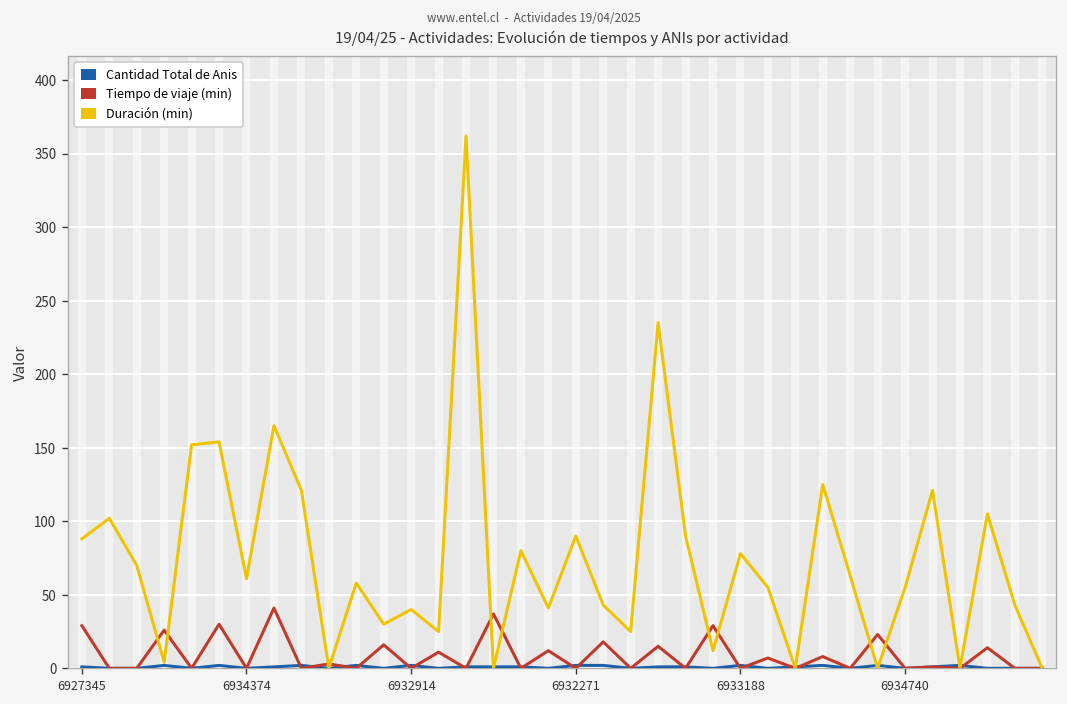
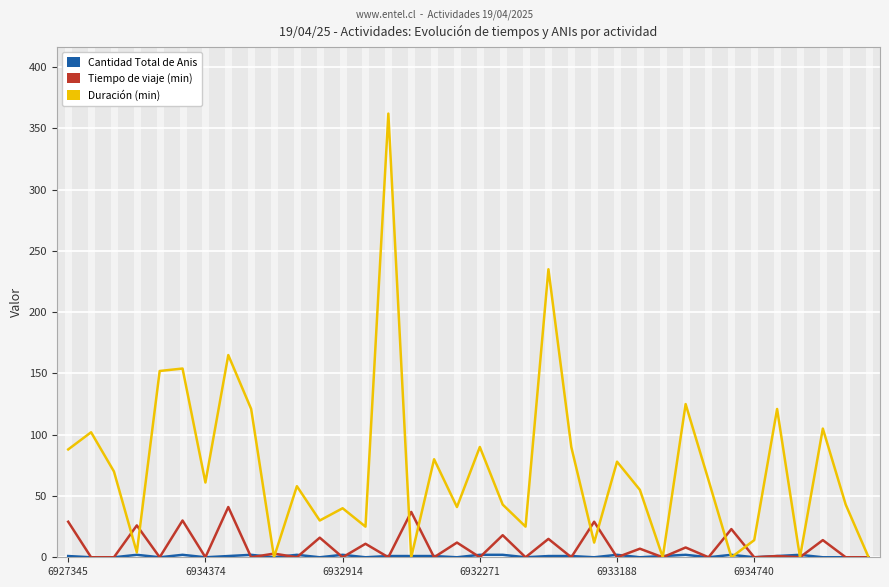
  {
    "Cantidad Total de Anis": {
      "6927345": 1
    },
    "Tiempo de viaje (min)": {
      "6927345": 29
    },
    "Duración (min)": {
      "6927345": 88,
      "6934374": 61,
      "6932914": 40,
      "6932271": 90,
      "6933188": 78,
-     "6934740": 55
+     "6934740": 14
    }
  }
